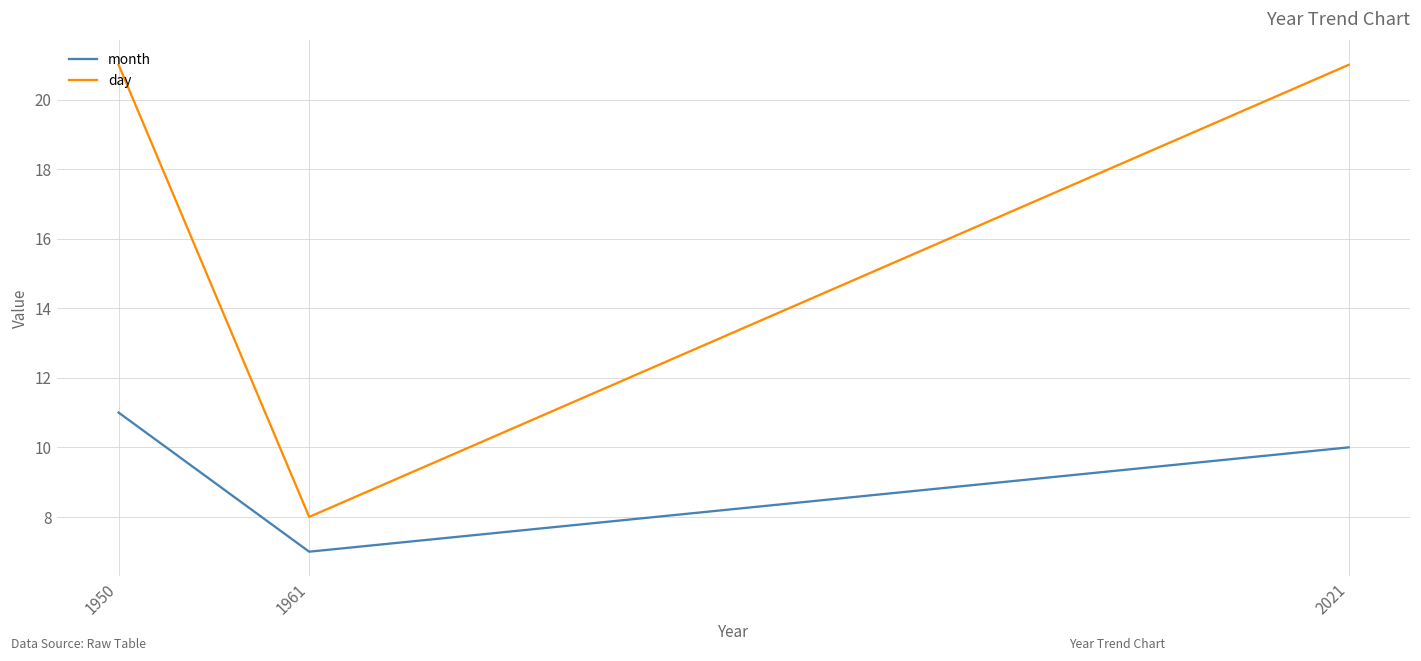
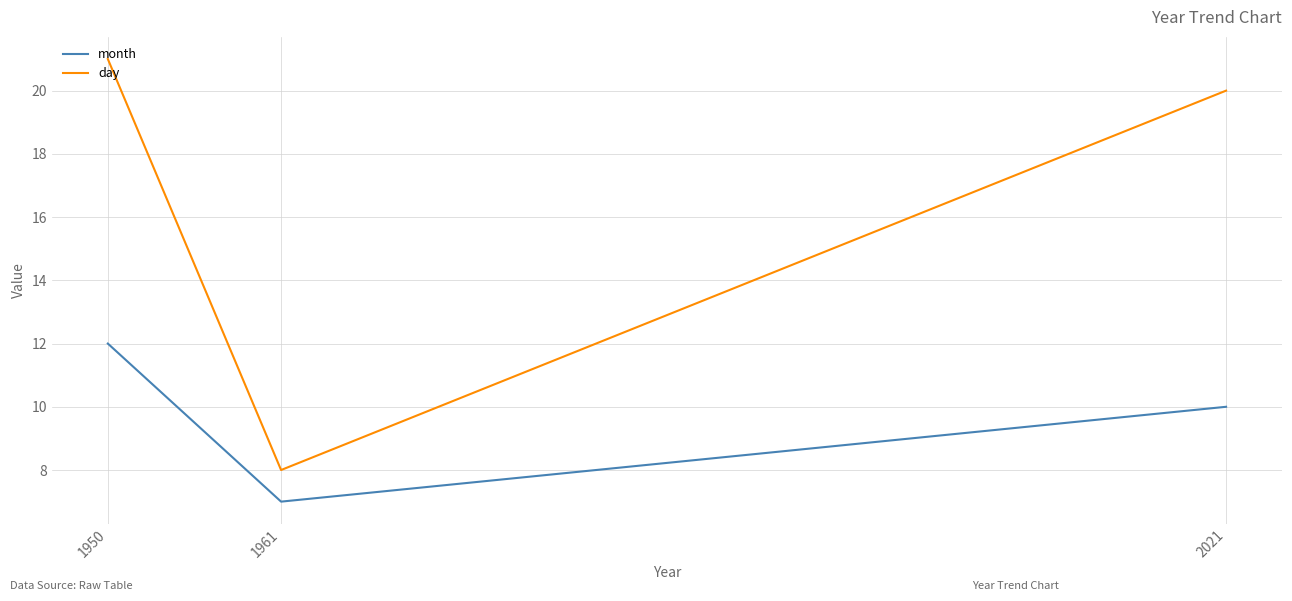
  {
    "month": {
-     "1950": 11,
+     "1950": 12,
      "1961": 7,
      "2021": 10
    },
    "day": {
      "1950": 21,
      "1961": 8,
-     "2021": 21
+     "2021": 20
    }
  }
